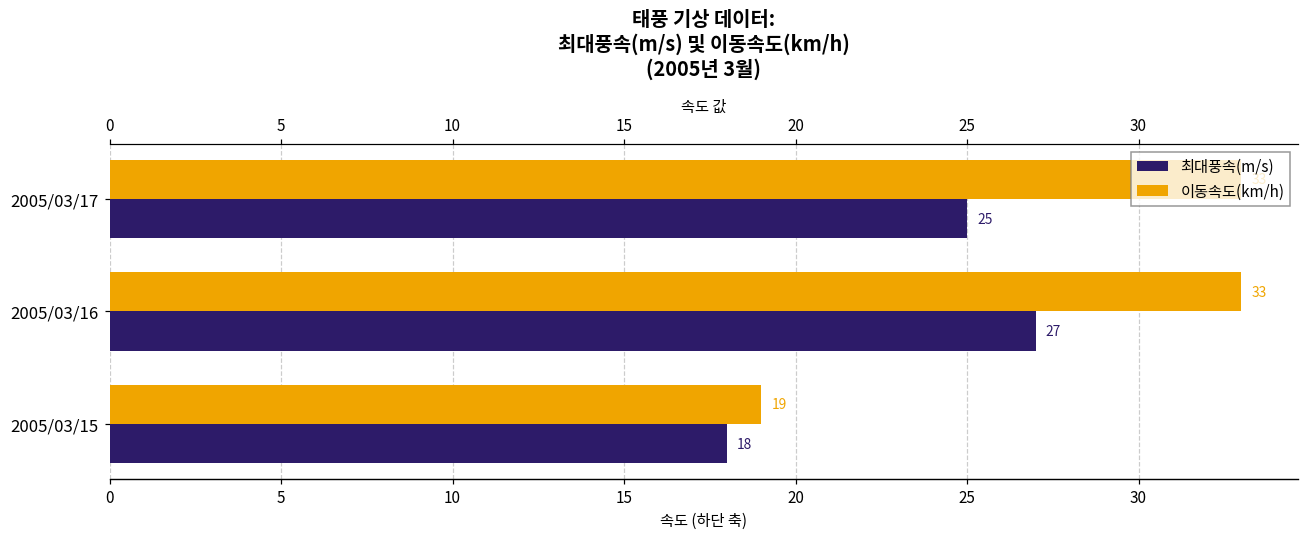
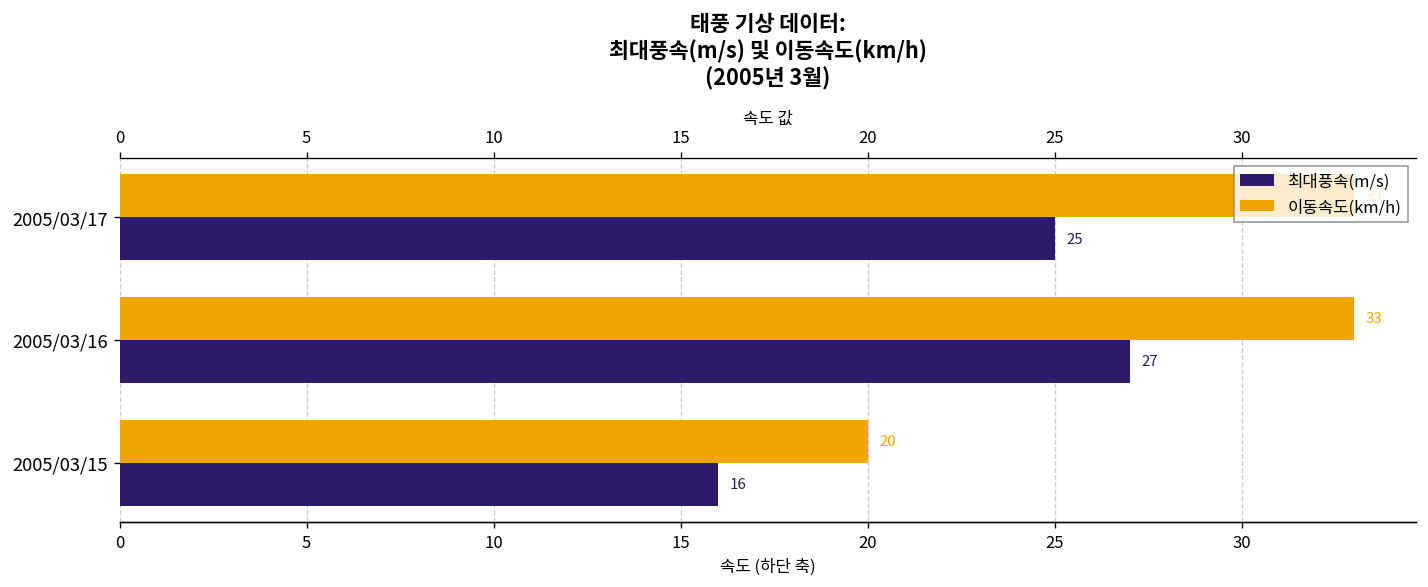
  {
    "최대풍속(m/s)": {
      "2005/03/17": 25,
      "2005/03/16": 27,
-     "2005/03/15": 18
+     "2005/03/15": 16
    },
    "이동속도(km/h)": {
      "2005/03/16": 33,
-     "2005/03/15": 19
+     "2005/03/15": 20
    }
  }
